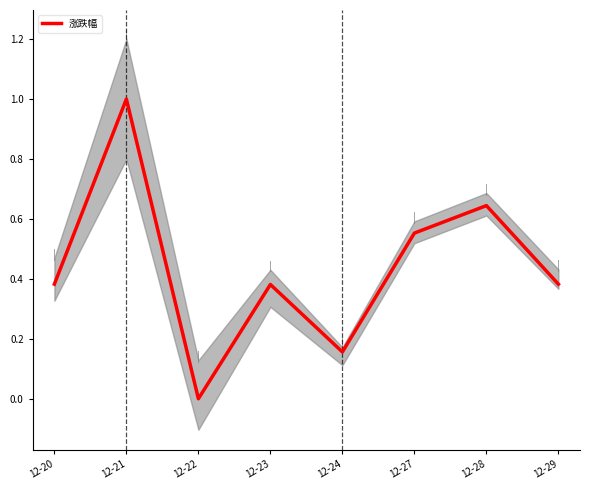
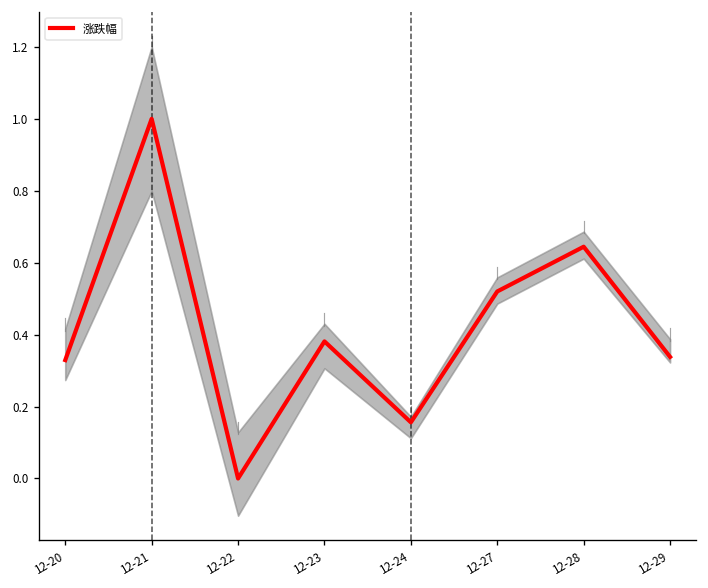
  {
    "涨跌幅": {
-     "12-20": 0.38,
+     "12-20": 0.33,
      "12-21": 1.00,
      "12-22": 0.00,
      "12-23": 0.38,
      "12-24": 0.16,
-     "12-27": 0.55,
+     "12-27": 0.52,
      "12-28": 0.64,
-     "12-29": 0.38
+     "12-29": 0.34
    }
  }
